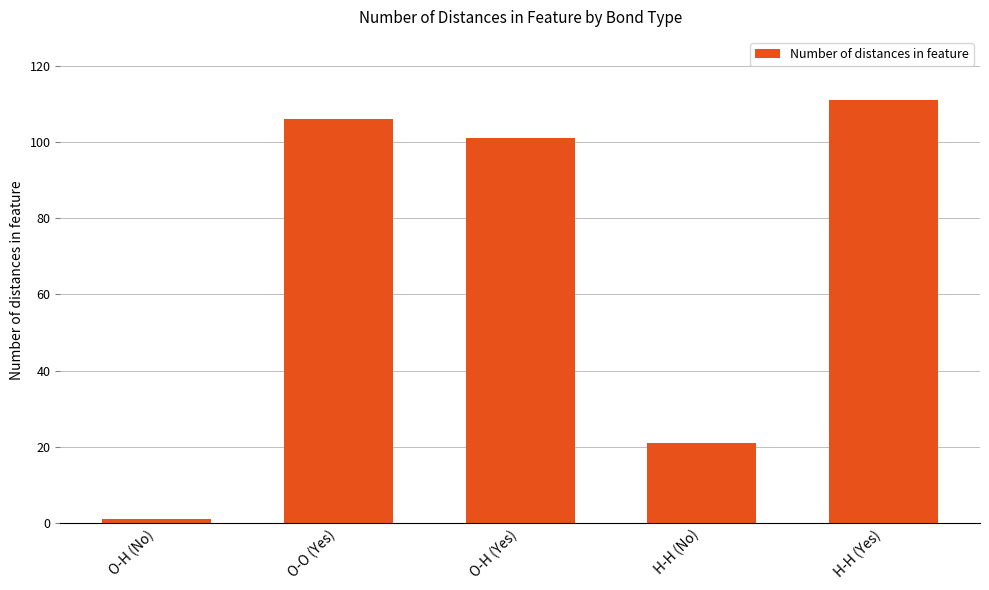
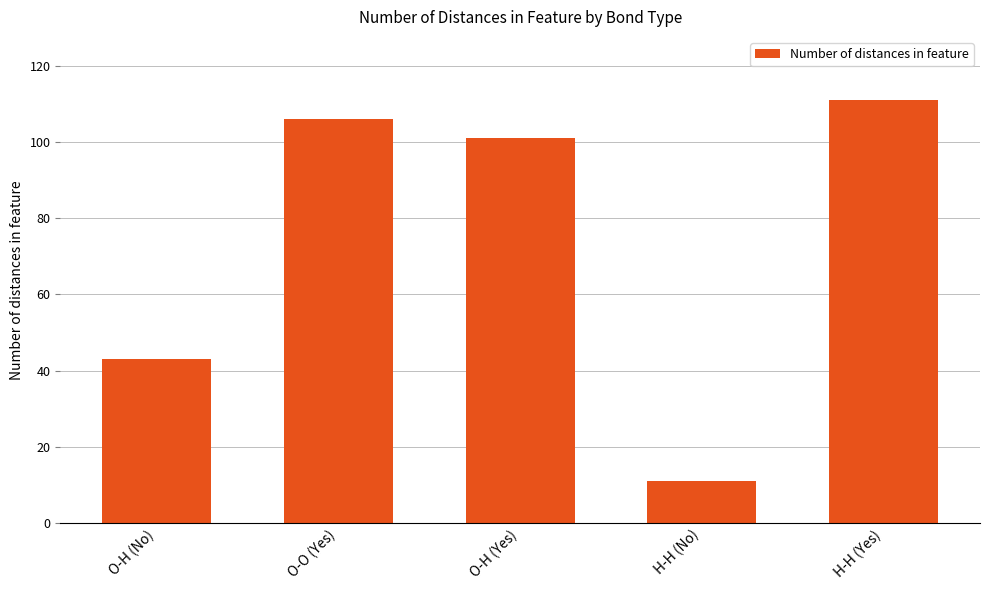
  {
-   "O-H (No)": 1,
+   "O-H (No)": 43,
    "O-O (Yes)": 106,
    "O-H (Yes)": 101,
-   "H-H (No)": 21,
+   "H-H (No)": 11,
    "H-H (Yes)": 111
  }
